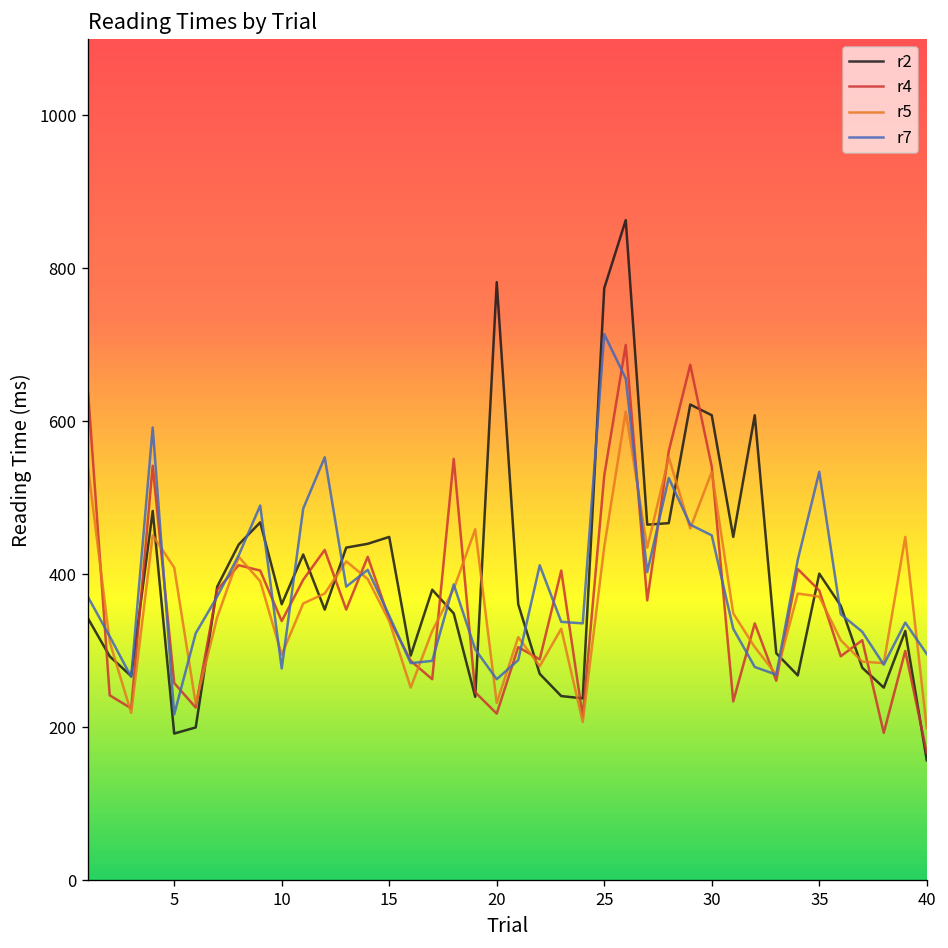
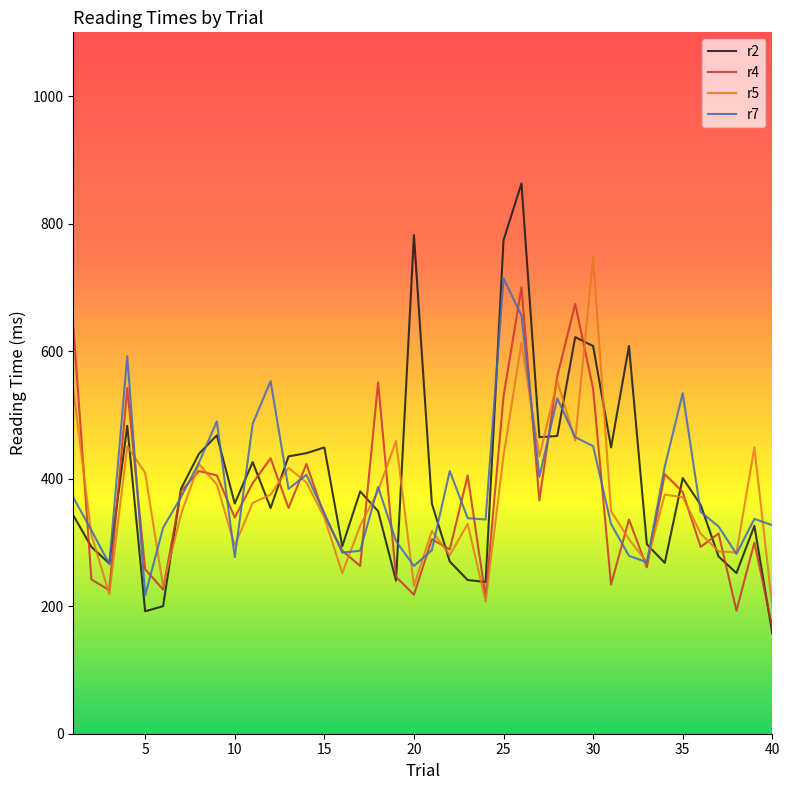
  {
    "r2": {
      "5": 190,
      "10": 360,
      "15": 450,
      "20": 780,
      "25": 770,
      "30": 610,
      "35": 400,
      "40": 160
    },
    "r4": {
      "5": 260,
      "10": 340,
      "20": 220,
      "25": 530,
      "30": 540,
      "35": 380,
      "40": 170
    },
    "r5": {
      "5": 410,
      "10": 300,
      "20": 230,
      "25": 440,
-     "30": 530,
+     "30": 750,
      "35": 370,
      "40": 200
    },
    "r7": {
      "5": 220,
      "10": 280,
      "15": 350,
      "20": 260,
      "25": 710,
      "30": 450,
      "35": 530,
-     "40": 300
+     "40": 330
    }
  }
